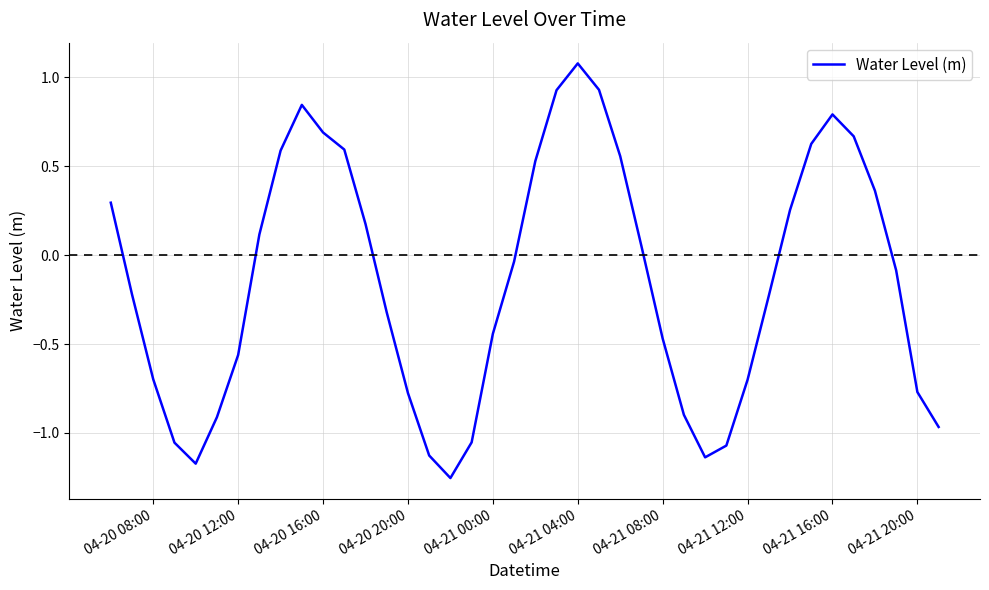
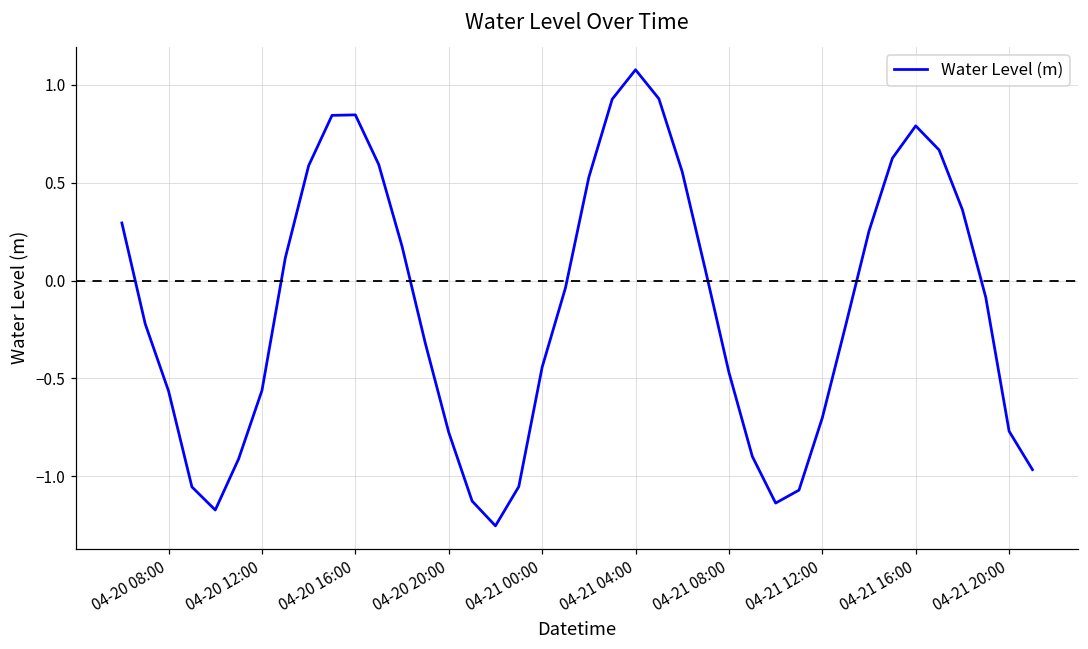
  {
-   "04-20 08:00": -0.70,
+   "04-20 08:00": -0.56,
    "04-20 12:00": -0.56,
-   "04-20 16:00": 0.69,
+   "04-20 16:00": 0.85,
    "04-20 20:00": -0.78,
    "04-21 00:00": -0.44,
    "04-21 04:00": 1.08,
    "04-21 08:00": -0.47,
    "04-21 12:00": -0.70,
    "04-21 16:00": 0.79,
    "04-21 20:00": -0.77
  }
